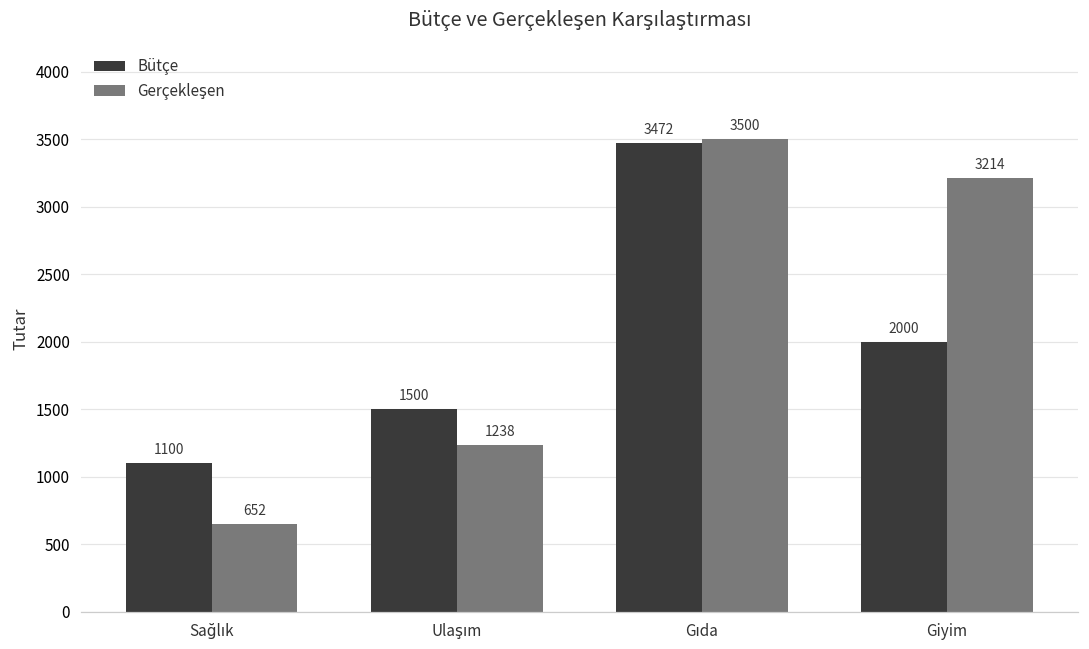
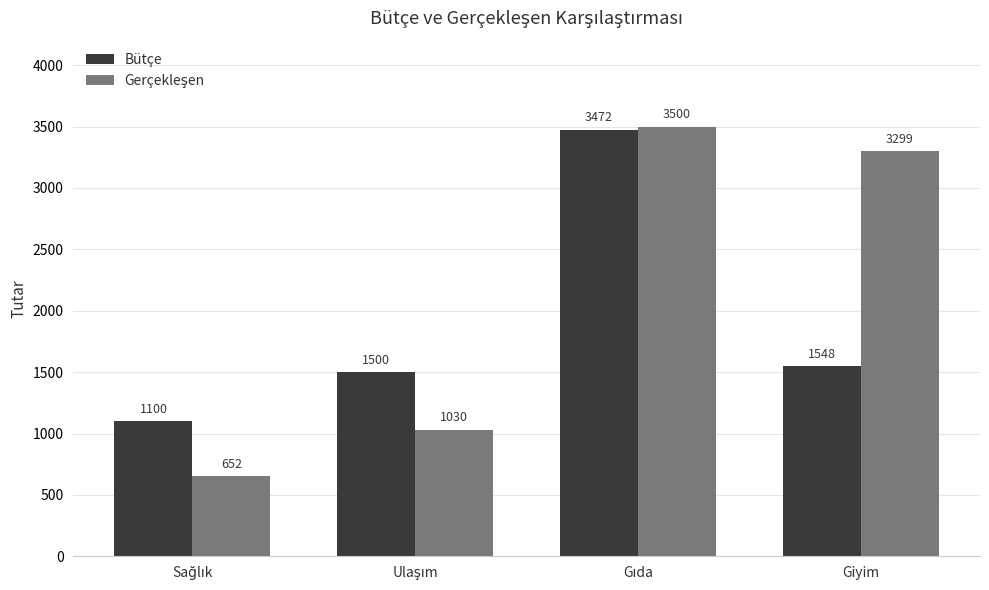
  {
    "Bütçe": {
      "Sağlık": 1100,
      "Ulaşım": 1500,
      "Gıda": 3472,
-     "Giyim": 2000
+     "Giyim": 1548
    },
    "Gerçekleşen": {
      "Sağlık": 652,
-     "Ulaşım": 1238,
+     "Ulaşım": 1030,
      "Gıda": 3500,
-     "Giyim": 3214
+     "Giyim": 3299
    }
  }
